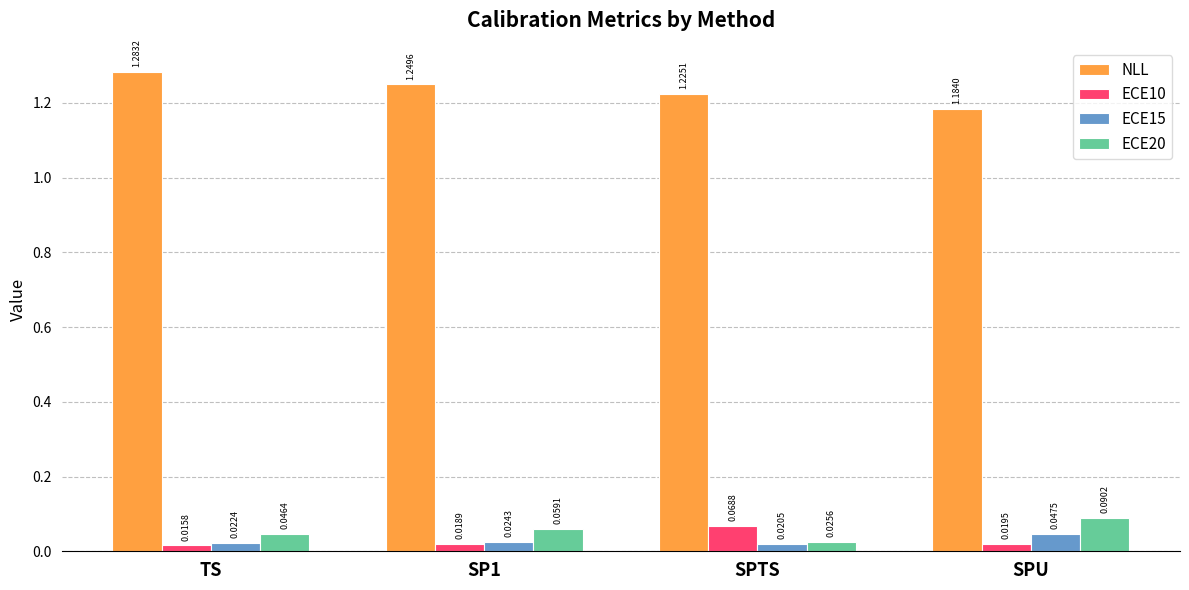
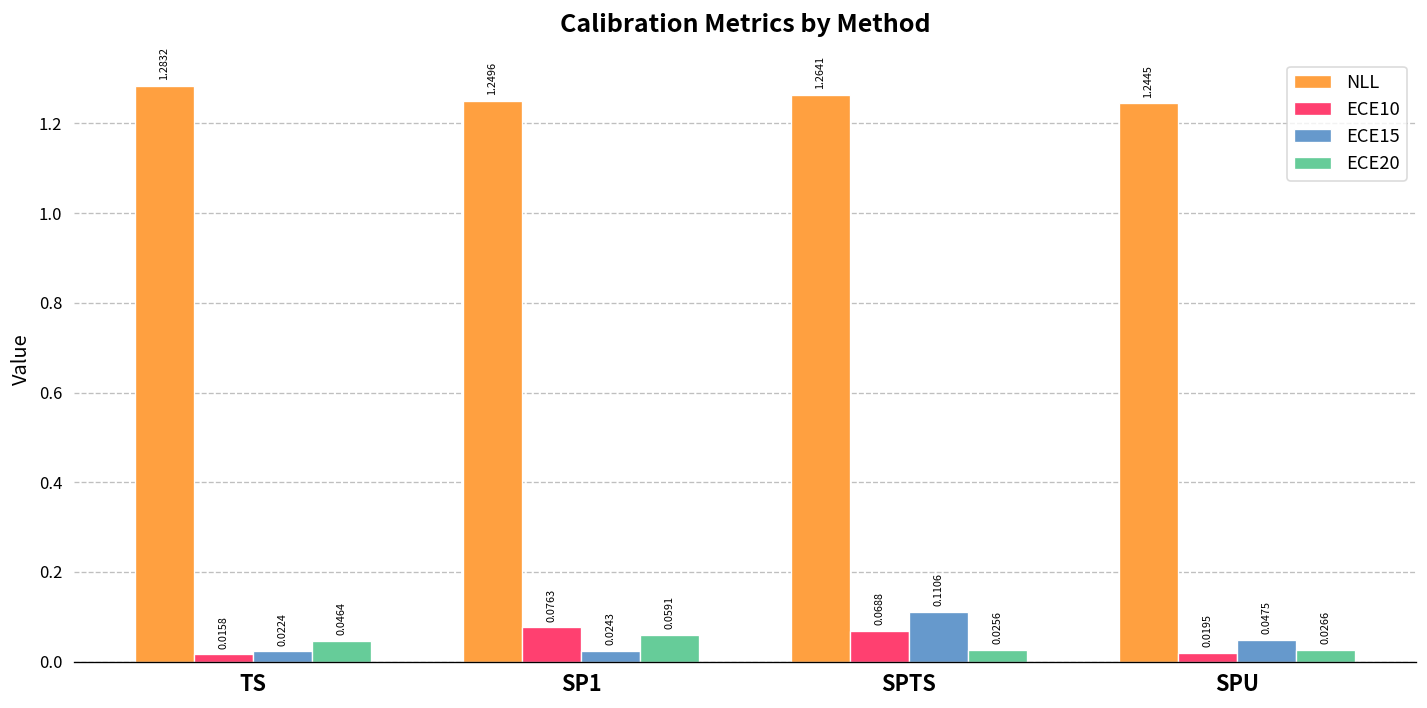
  {
    "NLL": {
      "TS": 1.2832,
      "SP1": 1.2496,
-     "SPTS": 1.2251,
-     "SPU": 1.1840
+     "SPTS": 1.2641,
+     "SPU": 1.2445
    },
    "ECE10": {
      "TS": 0.0158,
-     "SP1": 0.0189,
+     "SP1": 0.0763,
      "SPTS": 0.0688,
      "SPU": 0.0195
    },
    "ECE15": {
      "TS": 0.0224,
      "SP1": 0.0243,
-     "SPTS": 0.0205,
+     "SPTS": 0.1106,
      "SPU": 0.0475
    },
    "ECE20": {
      "TS": 0.0464,
      "SP1": 0.0591,
      "SPTS": 0.0256,
-     "SPU": 0.0902
+     "SPU": 0.0266
    }
  }
